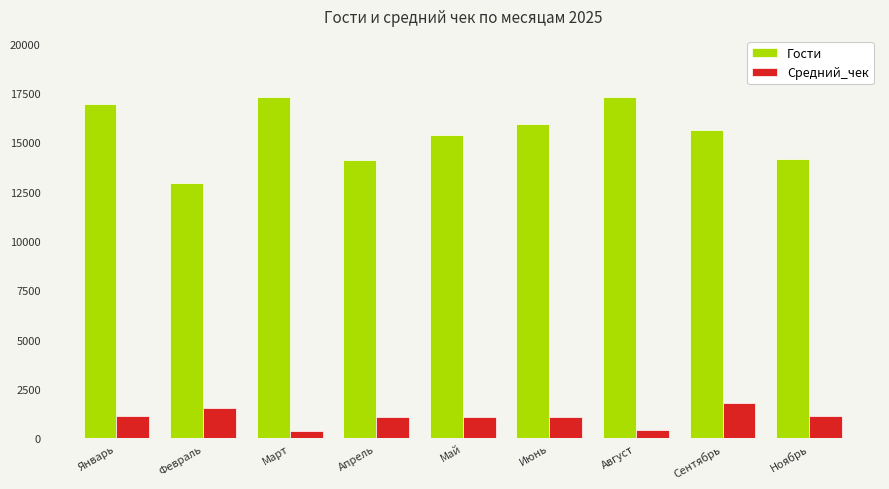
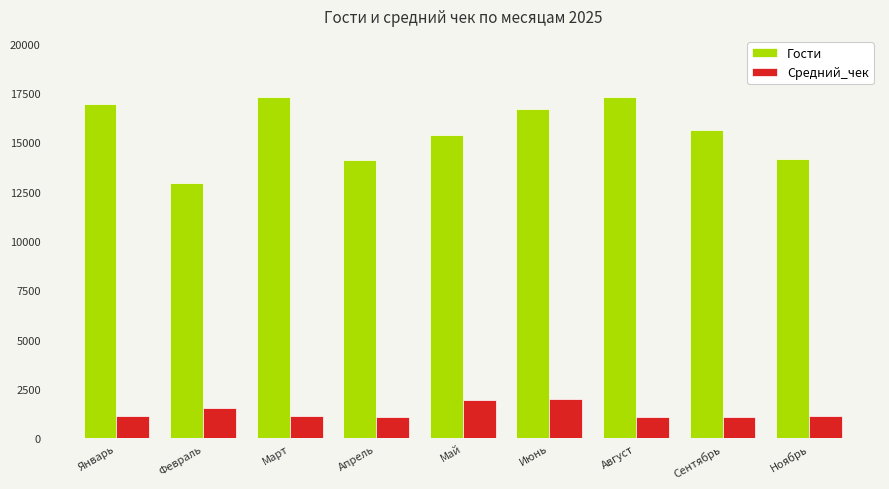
  {
    "Гости": {
      "Январь": 16900,
      "Февраль": 12900,
      "Март": 17300,
      "Апрель": 14100,
      "Май": 15400,
-     "Июнь": 15900,
+     "Июнь": 16700,
      "Август": 17300,
      "Сентябрь": 15700,
      "Ноябрь": 14200
    },
    "Средний_чек": {
      "Январь": 1100,
      "Февраль": 1500,
-     "Март": 400,
+     "Март": 1100,
      "Апрель": 1100,
-     "Май": 1100,
-     "Июнь": 1100,
-     "Август": 400,
-     "Сентябрь": 1800,
+     "Май": 2000,
+     "Июнь": 2000,
+     "Август": 1100,
+     "Сентябрь": 1100,
      "Ноябрь": 1100
    }
  }
